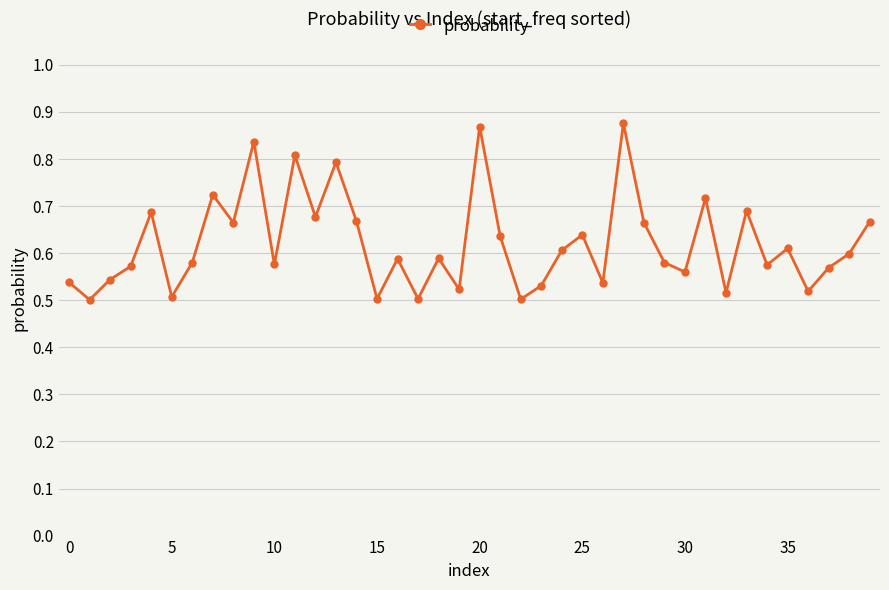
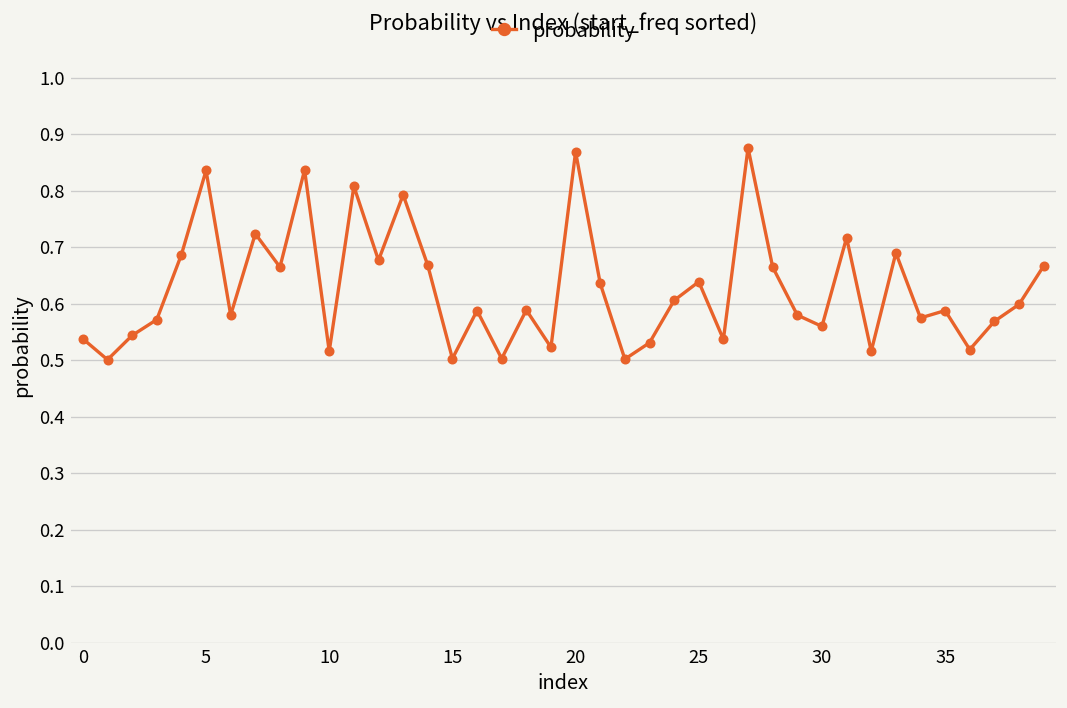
  {
    "0": 0.54,
-   "5": 0.51,
-   "10": 0.58,
+   "5": 0.84,
+   "10": 0.52,
    "15": 0.50,
    "20": 0.87,
    "25": 0.64,
    "30": 0.56,
-   "35": 0.61
+   "35": 0.59
  }
